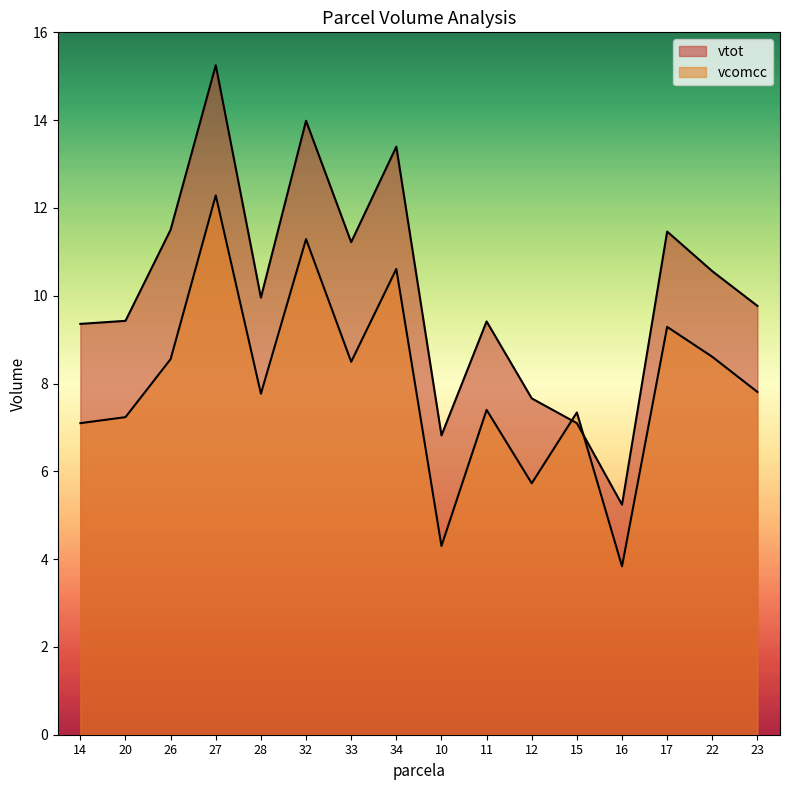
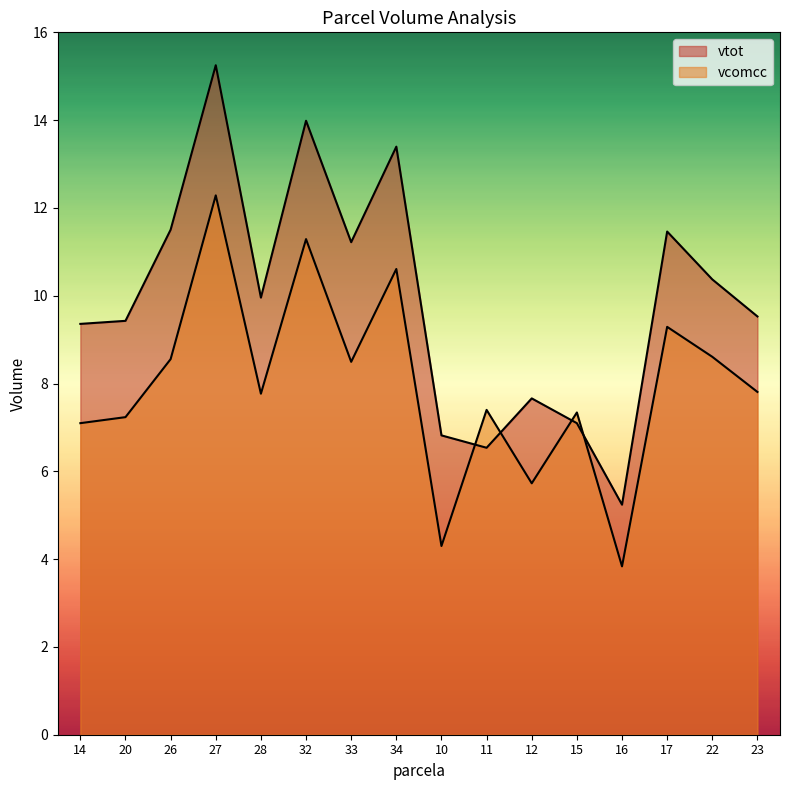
  {
    "vtot": {
      "14": 9.4,
      "20": 9.4,
      "26": 11.5,
      "27": 15.3,
      "28": 10.0,
      "32": 14.0,
      "33": 11.2,
      "34": 13.4,
      "10": 6.8,
-     "11": 9.4,
+     "11": 6.5,
      "12": 7.7,
      "15": 7.1,
      "16": 5.2,
      "17": 11.5,
-     "22": 10.6,
-     "23": 9.8
+     "22": 10.4,
+     "23": 9.5
    },
    "vcomcc": {
      "14": 7.1,
      "20": 7.2,
      "26": 8.6,
      "27": 12.3,
      "28": 7.8,
      "32": 11.3,
      "33": 8.5,
      "34": 10.6,
      "10": 4.3,
      "11": 7.4,
      "12": 5.7,
      "15": 7.3,
      "16": 3.8,
      "17": 9.3,
      "22": 8.6,
      "23": 7.8
    }
  }
